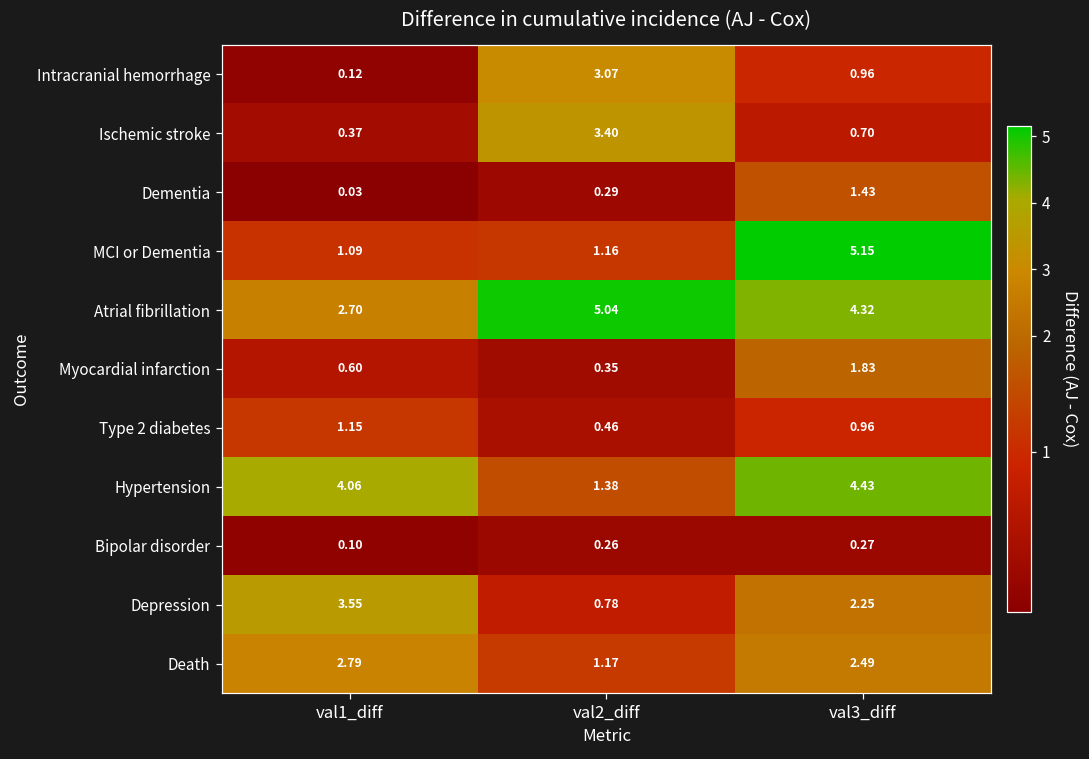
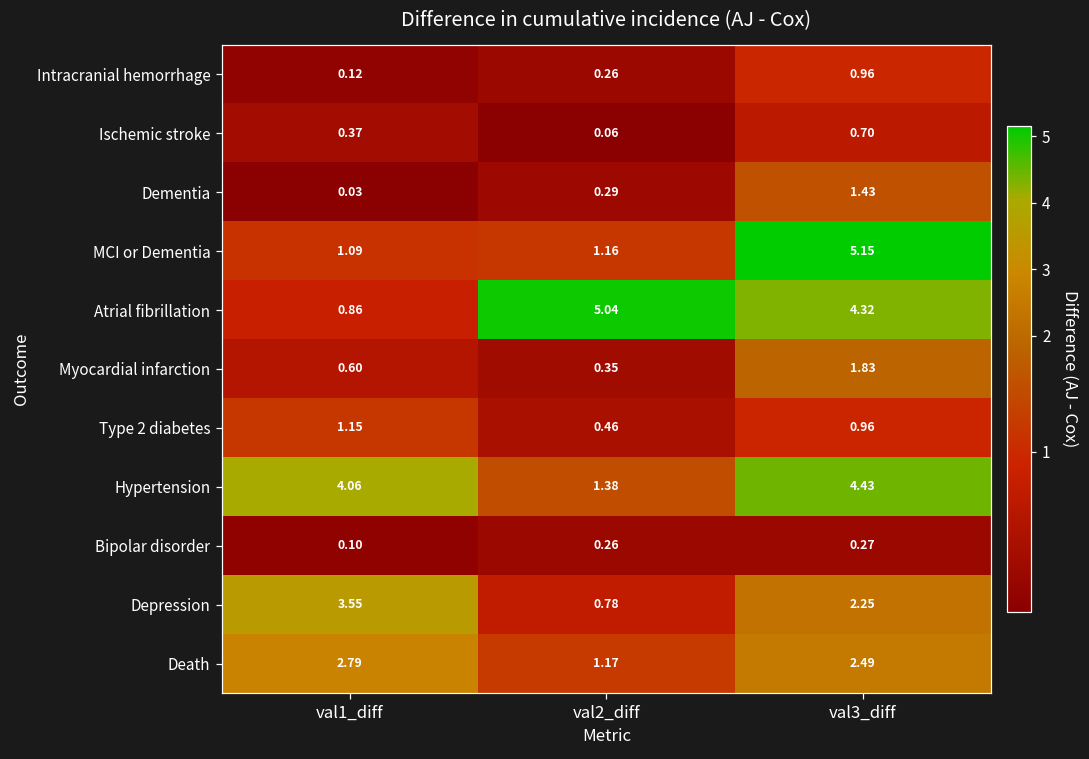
  {
    "Intracranial hemorrhage": {
      "val1_diff": 0.12,
-     "val2_diff": 3.07,
+     "val2_diff": 0.26,
      "val3_diff": 0.96
    },
    "Ischemic stroke": {
      "val1_diff": 0.37,
-     "val2_diff": 3.40,
+     "val2_diff": 0.06,
      "val3_diff": 0.70
    },
    "Dementia": {
      "val1_diff": 0.03,
      "val2_diff": 0.29,
      "val3_diff": 1.43
    },
    "MCI or Dementia": {
      "val1_diff": 1.09,
      "val2_diff": 1.16,
      "val3_diff": 5.15
    },
    "Atrial fibrillation": {
-     "val1_diff": 2.70,
+     "val1_diff": 0.86,
      "val2_diff": 5.04,
      "val3_diff": 4.32
    },
    "Myocardial infarction": {
      "val1_diff": 0.60,
      "val2_diff": 0.35,
      "val3_diff": 1.83
    },
    "Type 2 diabetes": {
      "val1_diff": 1.15,
      "val2_diff": 0.46,
      "val3_diff": 0.96
    },
    "Hypertension": {
      "val1_diff": 4.06,
      "val2_diff": 1.38,
      "val3_diff": 4.43
    },
    "Bipolar disorder": {
      "val1_diff": 0.10,
      "val2_diff": 0.26,
      "val3_diff": 0.27
    },
    "Depression": {
      "val1_diff": 3.55,
      "val2_diff": 0.78,
      "val3_diff": 2.25
    },
    "Death": {
      "val1_diff": 2.79,
      "val2_diff": 1.17,
      "val3_diff": 2.49
    }
  }
